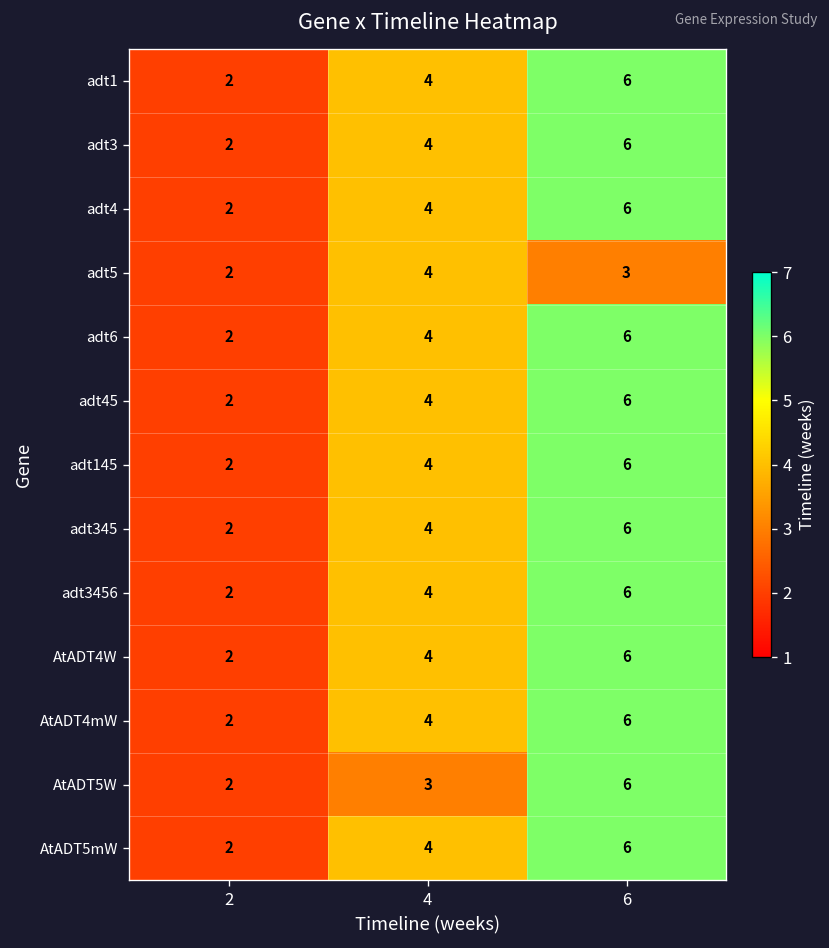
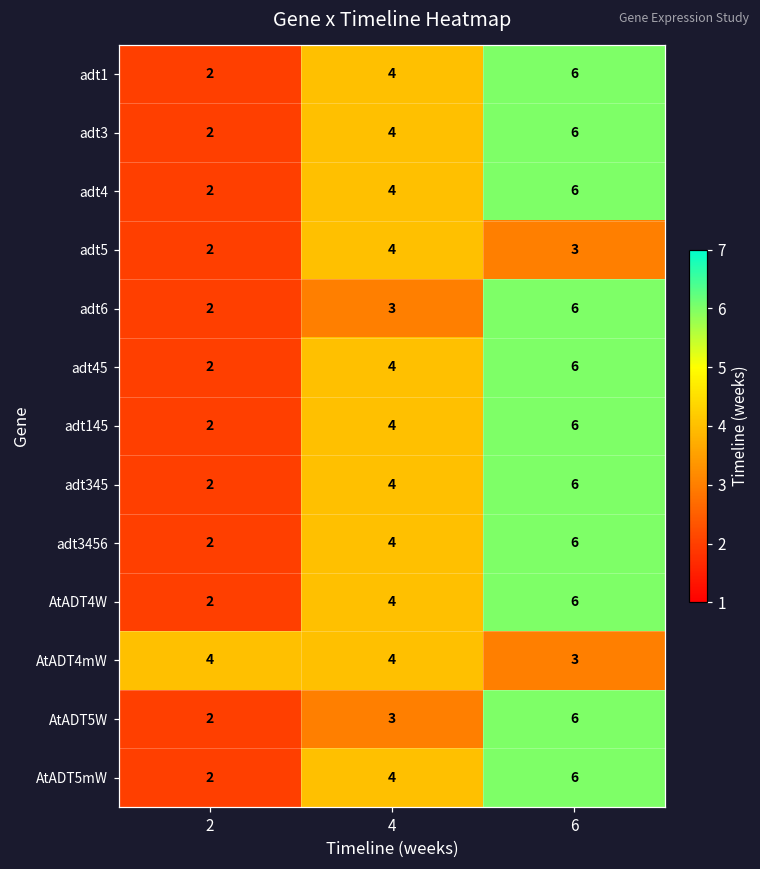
  {
    "adt1": {
      "2": 2,
      "4": 4,
      "6": 6
    },
    "adt3": {
      "2": 2,
      "4": 4,
      "6": 6
    },
    "adt4": {
      "2": 2,
      "4": 4,
      "6": 6
    },
    "adt5": {
      "2": 2,
      "4": 4,
      "6": 3
    },
    "adt6": {
      "2": 2,
-     "4": 4,
+     "4": 3,
      "6": 6
    },
    "adt45": {
      "2": 2,
      "4": 4,
      "6": 6
    },
    "adt145": {
      "2": 2,
      "4": 4,
      "6": 6
    },
    "adt345": {
      "2": 2,
      "4": 4,
      "6": 6
    },
    "adt3456": {
      "2": 2,
      "4": 4,
      "6": 6
    },
    "AtADT4W": {
      "2": 2,
      "4": 4,
      "6": 6
    },
    "AtADT4mW": {
-     "2": 2,
+     "2": 4,
      "4": 4,
-     "6": 6
+     "6": 3
    },
    "AtADT5W": {
      "2": 2,
      "4": 3,
      "6": 6
    },
    "AtADT5mW": {
      "2": 2,
      "4": 4,
      "6": 6
    }
  }
